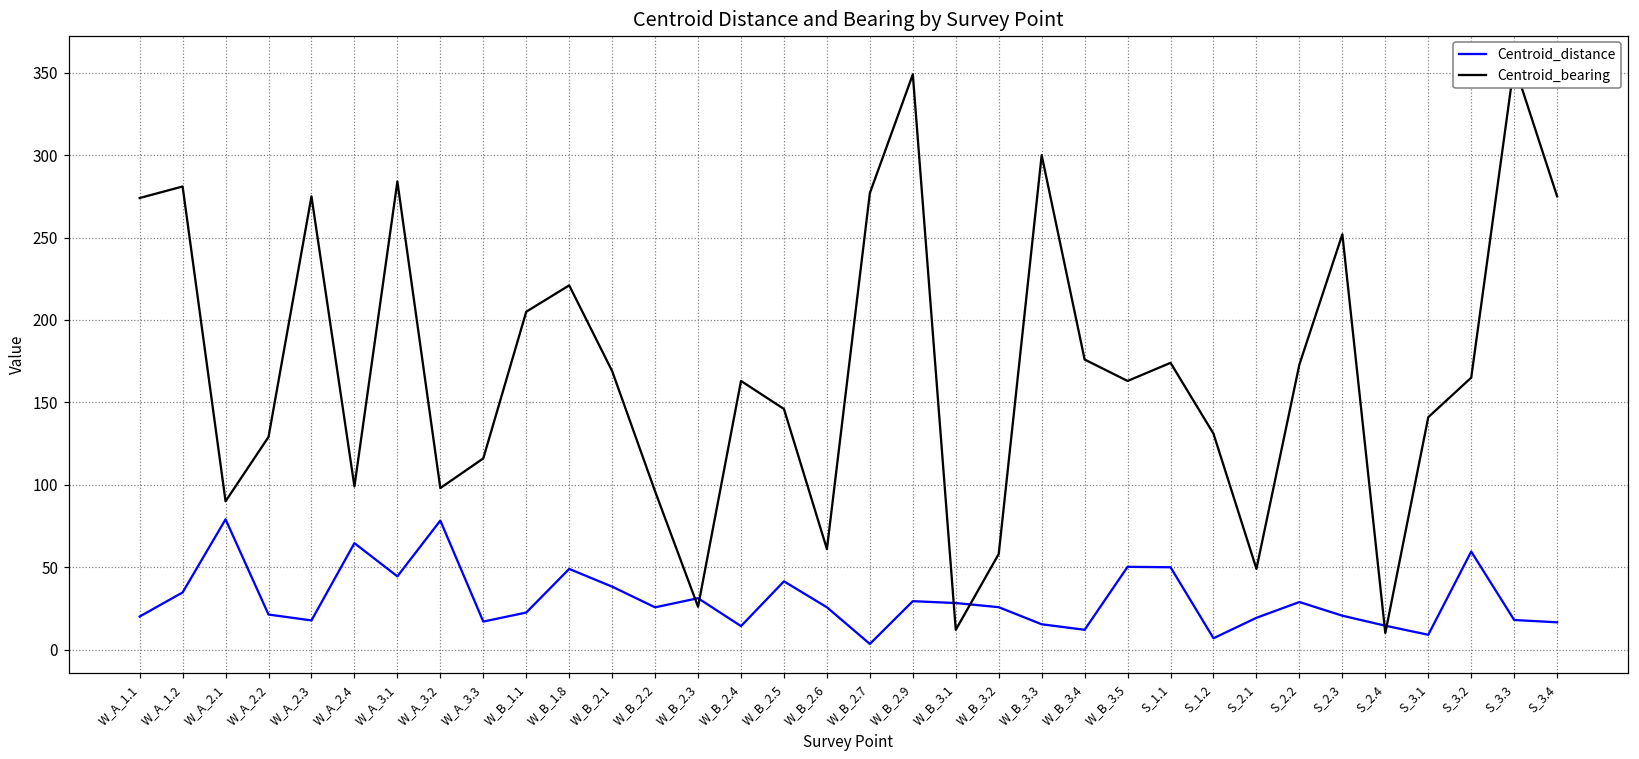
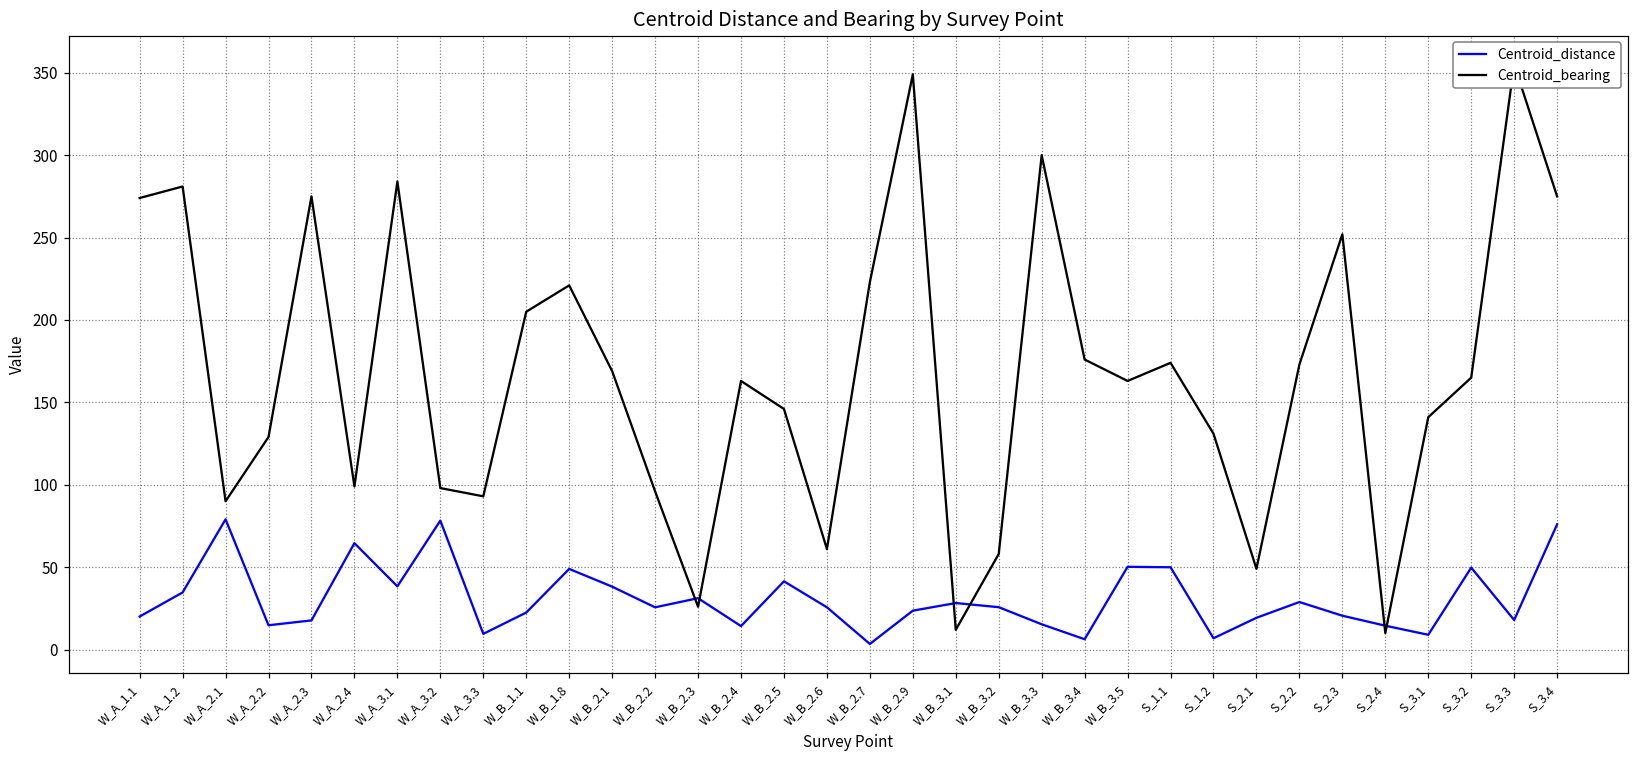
  {
    "Centroid_distance": {
      "W_A_1.1": 20,
      "W_A_1.2": 35,
      "W_A_2.1": 79,
-     "W_A_2.2": 21,
+     "W_A_2.2": 15,
      "W_A_2.3": 18,
      "W_A_2.4": 65,
-     "W_A_3.1": 44,
+     "W_A_3.1": 38,
      "W_A_3.2": 78,
-     "W_A_3.3": 17,
+     "W_A_3.3": 10,
      "W_B_1.1": 22,
      "W_B_1.8": 49,
      "W_B_2.1": 38,
      "W_B_2.2": 26,
      "W_B_2.3": 31,
      "W_B_2.4": 14,
      "W_B_2.5": 41,
      "W_B_2.6": 26,
      "W_B_2.7": 3,
-     "W_B_2.9": 29,
+     "W_B_2.9": 24,
      "W_B_3.1": 28,
      "W_B_3.2": 26,
      "W_B_3.3": 15,
-     "W_B_3.4": 12,
+     "W_B_3.4": 6,
      "W_B_3.5": 50,
      "S_1.1": 50,
      "S_1.2": 7,
      "S_2.1": 19,
      "S_2.2": 29,
      "S_2.3": 21,
      "S_2.4": 14,
      "S_3.1": 9,
-     "S_3.2": 59,
+     "S_3.2": 50,
      "S_3.3": 18,
-     "S_3.4": 17
+     "S_3.4": 76
    },
    "Centroid_bearing": {
      "W_A_1.1": 274,
      "W_A_1.2": 281,
      "W_A_2.1": 90,
      "W_A_2.2": 129,
      "W_A_2.3": 275,
      "W_A_2.4": 99,
      "W_A_3.1": 284,
      "W_A_3.2": 98,
-     "W_A_3.3": 116,
+     "W_A_3.3": 93,
      "W_B_1.1": 205,
      "W_B_1.8": 221,
      "W_B_2.1": 169,
      "W_B_2.2": 96,
      "W_B_2.3": 26,
      "W_B_2.4": 163,
      "W_B_2.5": 146,
      "W_B_2.6": 61,
-     "W_B_2.7": 277,
+     "W_B_2.7": 223,
      "W_B_2.9": 349,
      "W_B_3.1": 12,
      "W_B_3.2": 58,
      "W_B_3.3": 300,
      "W_B_3.4": 176,
      "W_B_3.5": 163,
      "S_1.1": 174,
      "S_1.2": 131,
      "S_2.1": 49,
      "S_2.2": 173,
      "S_2.3": 252,
      "S_2.4": 10,
      "S_3.1": 141,
      "S_3.2": 165,
      "S_3.4": 275
    }
  }
